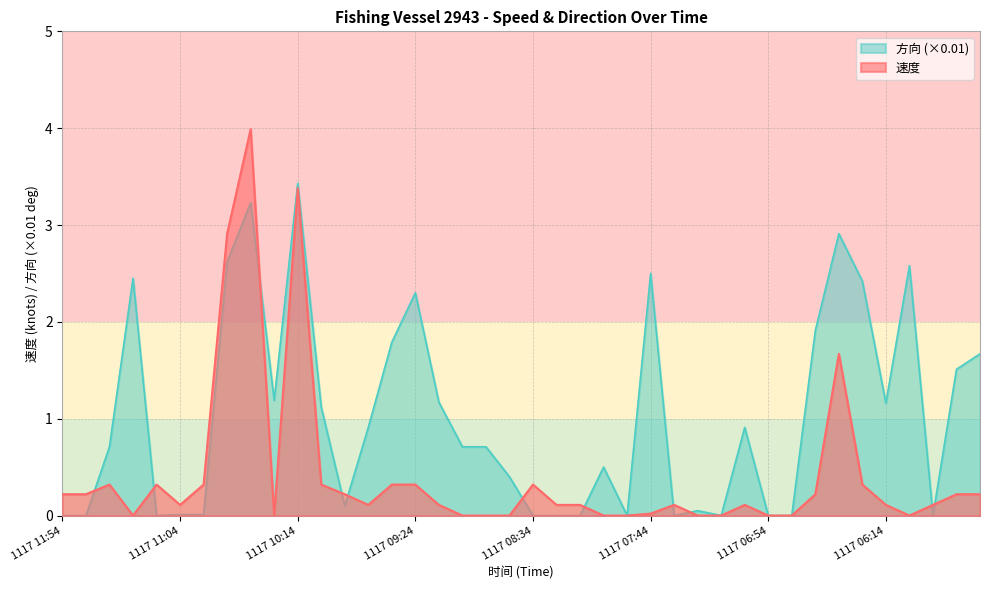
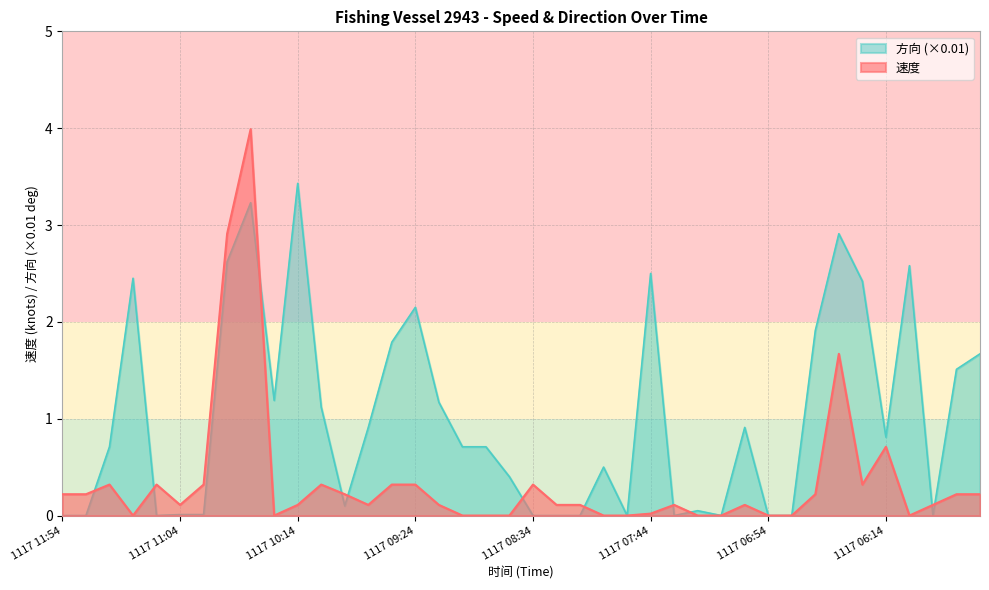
  {
    "方向 (×0.01)": {
      "1117 11:54": 0.0,
      "1117 11:04": 0.0,
      "1117 10:14": 3.4,
-     "1117 09:24": 2.3,
+     "1117 09:24": 2.2,
      "1117 08:34": 0.0,
      "1117 07:44": 2.5,
-     "1117 06:14": 1.2
+     "1117 06:14": 0.8
    },
    "速度": {
      "1117 11:54": 0.2,
      "1117 11:04": 0.1,
-     "1117 10:14": 3.4,
+     "1117 10:14": 0.1,
      "1117 09:24": 0.3,
      "1117 08:34": 0.3,
      "1117 07:44": 0.0,
-     "1117 06:14": 0.1
+     "1117 06:14": 0.7
    }
  }
